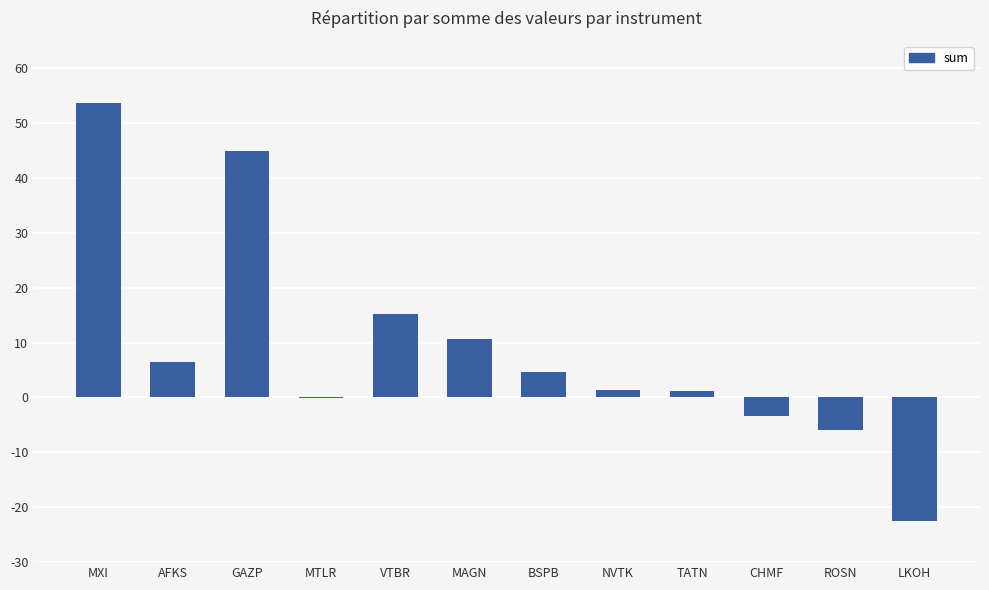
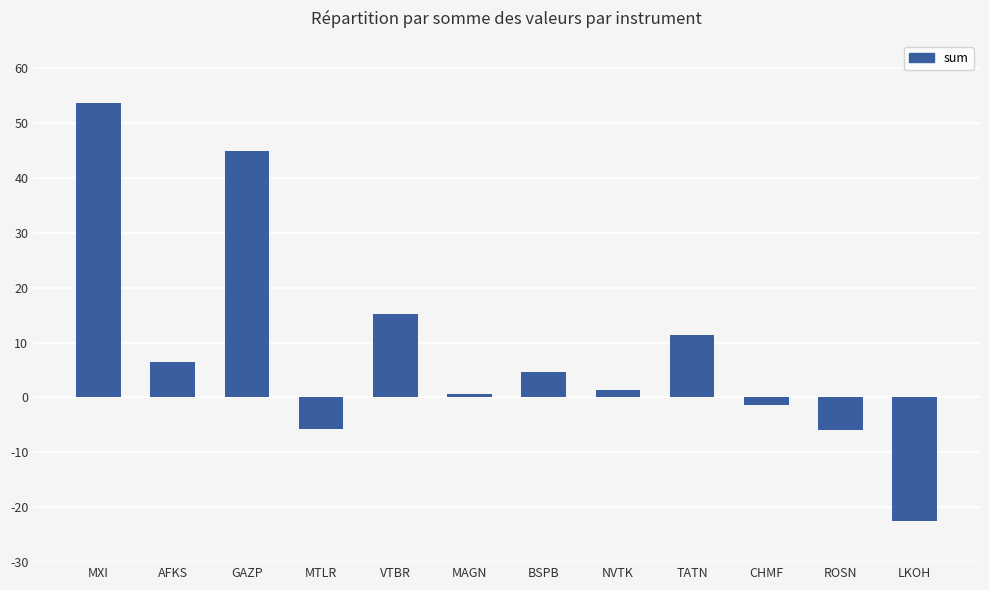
  {
    "MXI": 54,
    "AFKS": 6,
    "GAZP": 45,
-   "MTLR": 0,
+   "MTLR": -6,
    "VTBR": 15,
-   "MAGN": 11,
+   "MAGN": 1,
    "BSPB": 5,
    "NVTK": 1,
-   "TATN": 1,
-   "CHMF": -3,
+   "TATN": 11,
+   "CHMF": -1,
    "ROSN": -6,
    "LKOH": -23
  }
